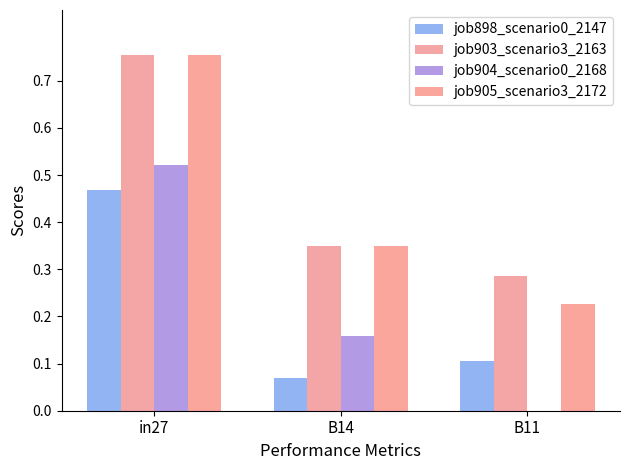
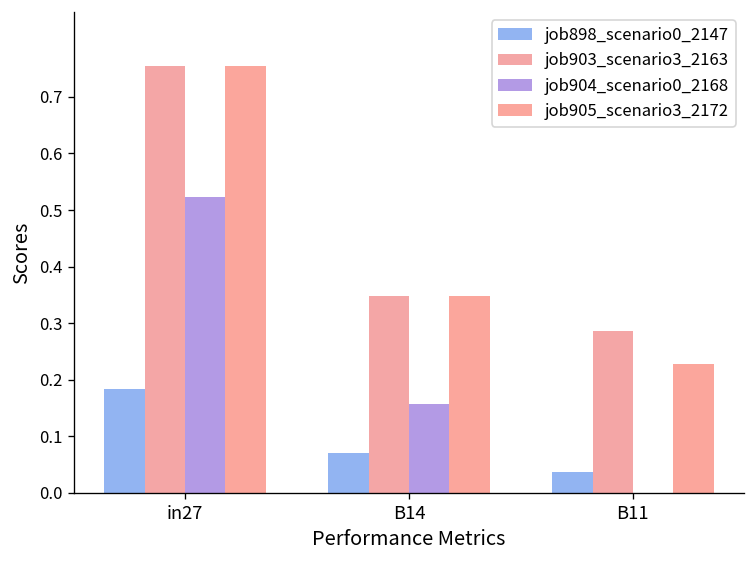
  {
    "job898_scenario0_2147": {
-     "in27": 0.47,
+     "in27": 0.18,
      "B14": 0.07,
-     "B11": 0.11
+     "B11": 0.04
    },
    "job904_scenario0_2168": {
      "in27": 0.52,
      "B14": 0.16,
      "B11": 0.00
    }
  }
